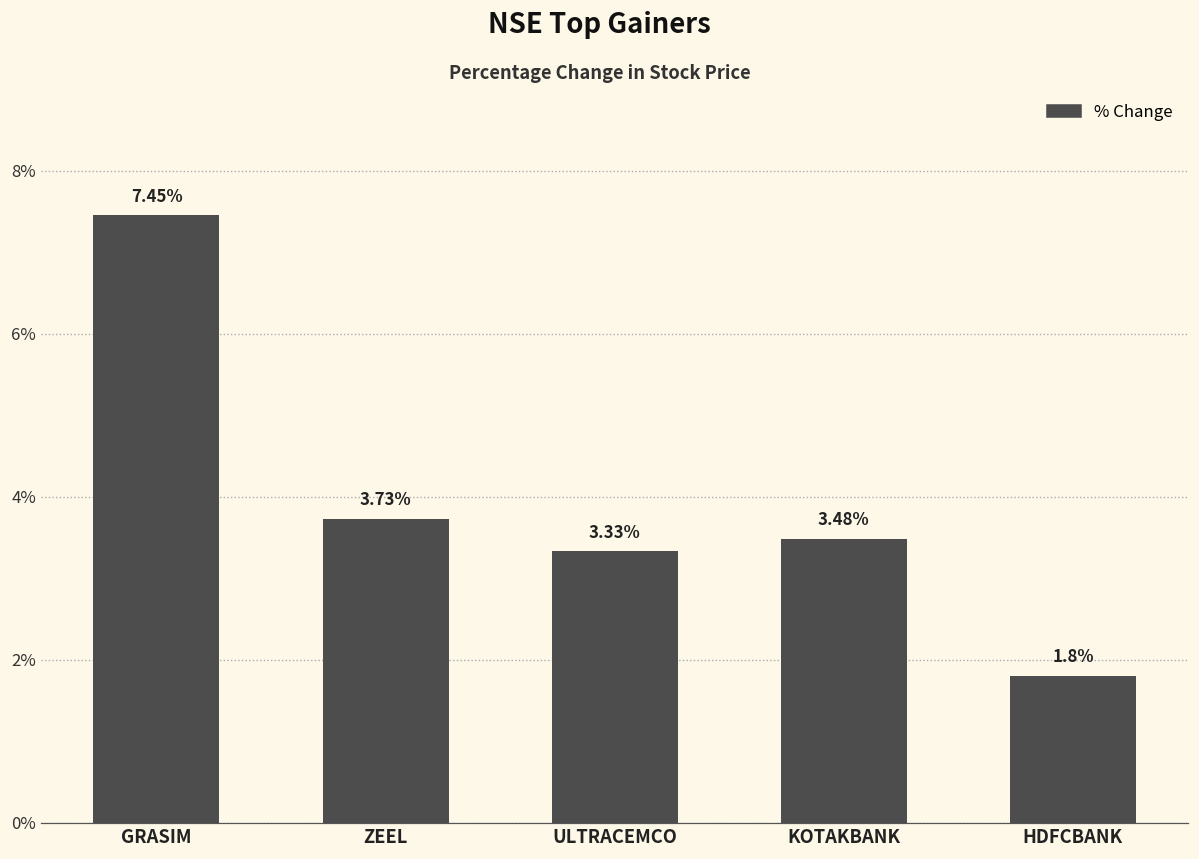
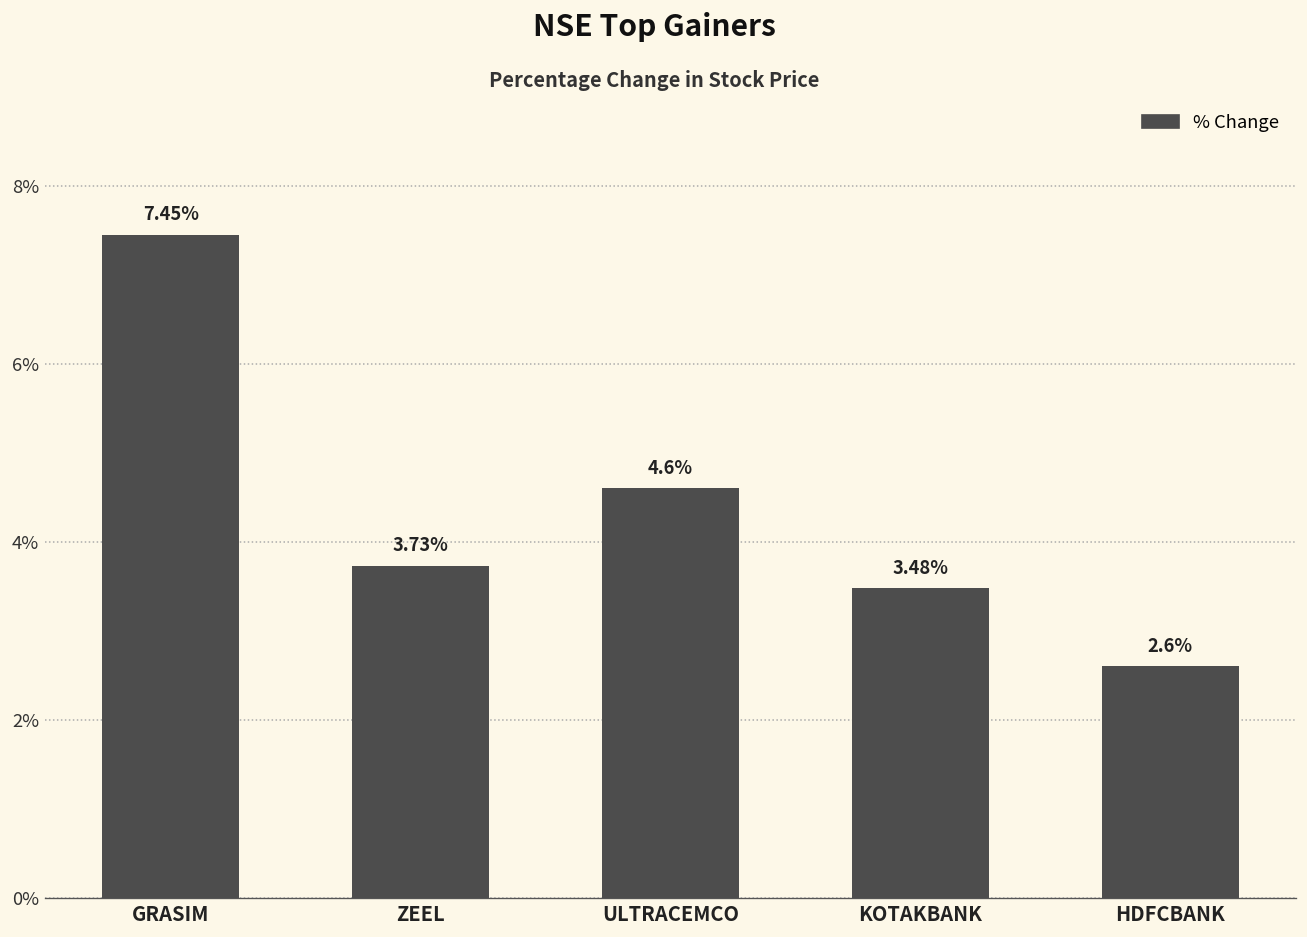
  {
    "GRASIM": "7.45%",
    "ZEEL": "3.73%",
-   "ULTRACEMCO": "3.33%",
+   "ULTRACEMCO": "4.6%",
    "KOTAKBANK": "3.48%",
-   "HDFCBANK": "1.8%"
+   "HDFCBANK": "2.6%"
  }
